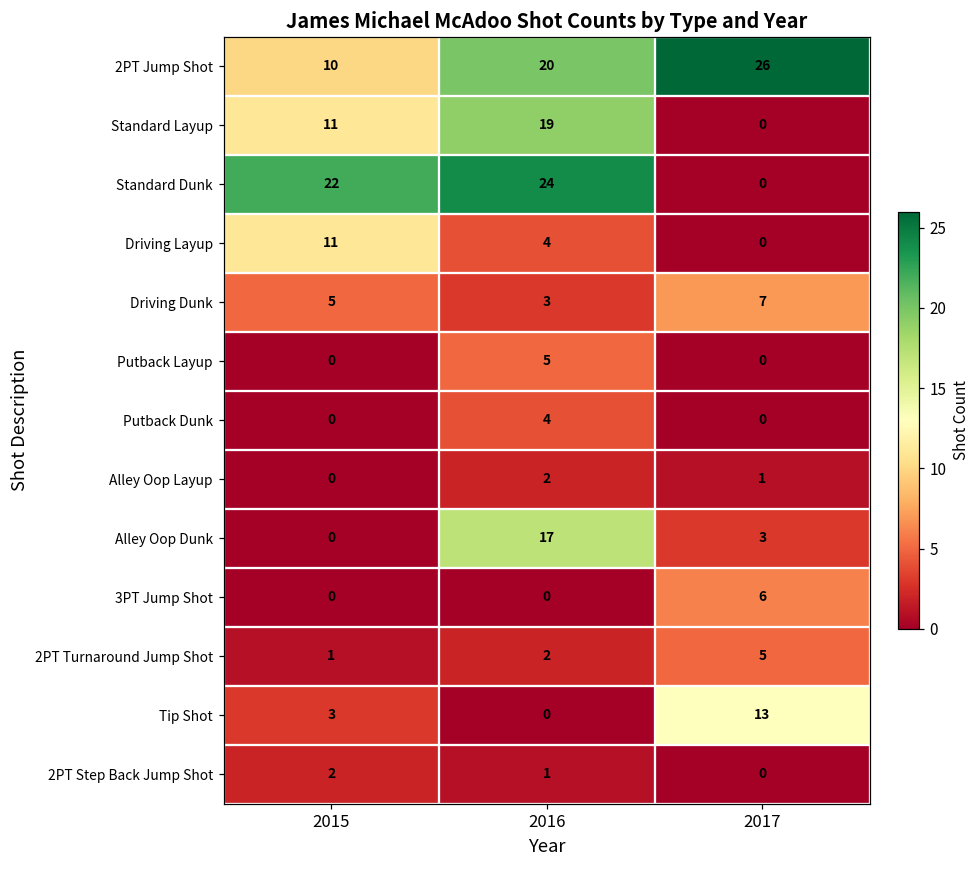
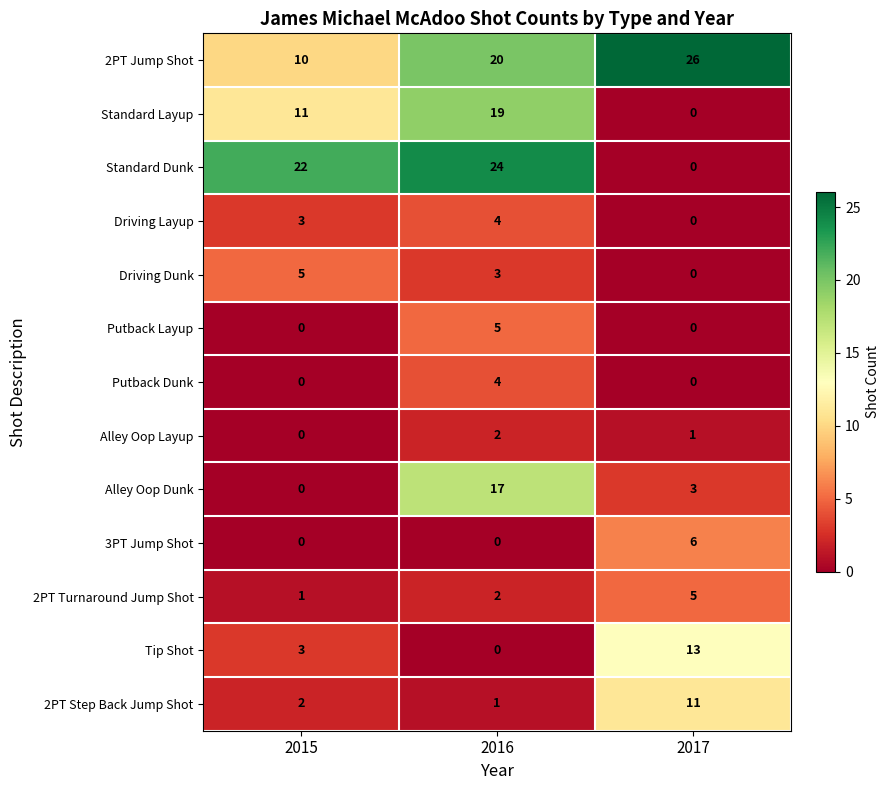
  {
    "2PT Jump Shot": {
      "2015": 10,
      "2016": 20,
      "2017": 26
    },
    "Standard Layup": {
      "2015": 11,
      "2016": 19,
      "2017": 0
    },
    "Standard Dunk": {
      "2015": 22,
      "2016": 24,
      "2017": 0
    },
    "Driving Layup": {
-     "2015": 11,
+     "2015": 3,
      "2016": 4,
      "2017": 0
    },
    "Driving Dunk": {
      "2015": 5,
      "2016": 3,
-     "2017": 7
+     "2017": 0
    },
    "Putback Layup": {
      "2015": 0,
      "2016": 5,
      "2017": 0
    },
    "Putback Dunk": {
      "2015": 0,
      "2016": 4,
      "2017": 0
    },
    "Alley Oop Layup": {
      "2015": 0,
      "2016": 2,
      "2017": 1
    },
    "Alley Oop Dunk": {
      "2015": 0,
      "2016": 17,
      "2017": 3
    },
    "3PT Jump Shot": {
      "2015": 0,
      "2016": 0,
      "2017": 6
    },
    "2PT Turnaround Jump Shot": {
      "2015": 1,
      "2016": 2,
      "2017": 5
    },
    "Tip Shot": {
      "2015": 3,
      "2016": 0,
      "2017": 13
    },
    "2PT Step Back Jump Shot": {
      "2015": 2,
      "2016": 1,
-     "2017": 0
+     "2017": 11
    }
  }
